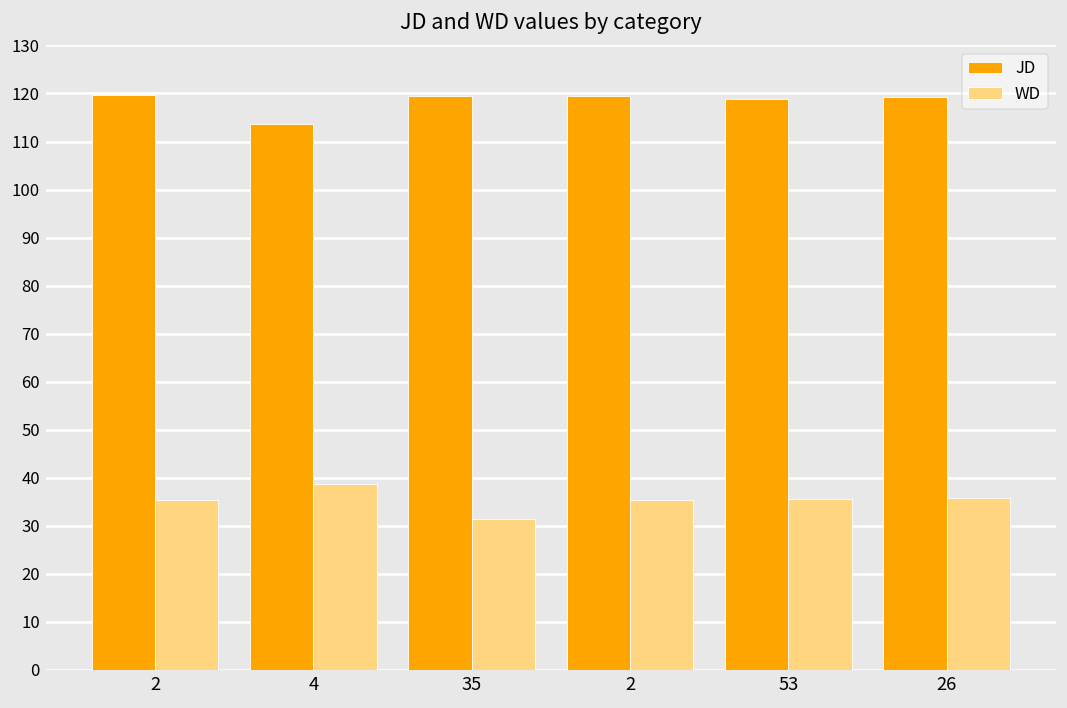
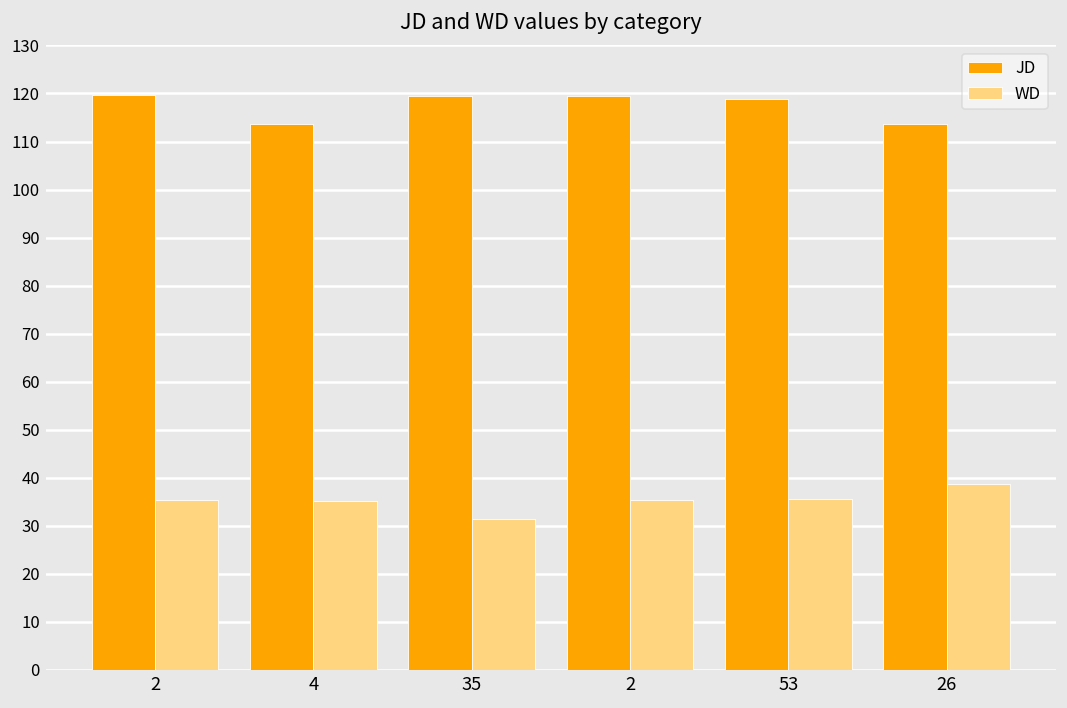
  {
    "JD": {
      "4": 114,
      "35": 119,
      "53": 119,
-     "26": 119
+     "26": 114
    },
    "WD": {
-     "4": 39,
+     "4": 35,
      "35": 31,
      "53": 36,
-     "26": 36
+     "26": 39
    }
  }
